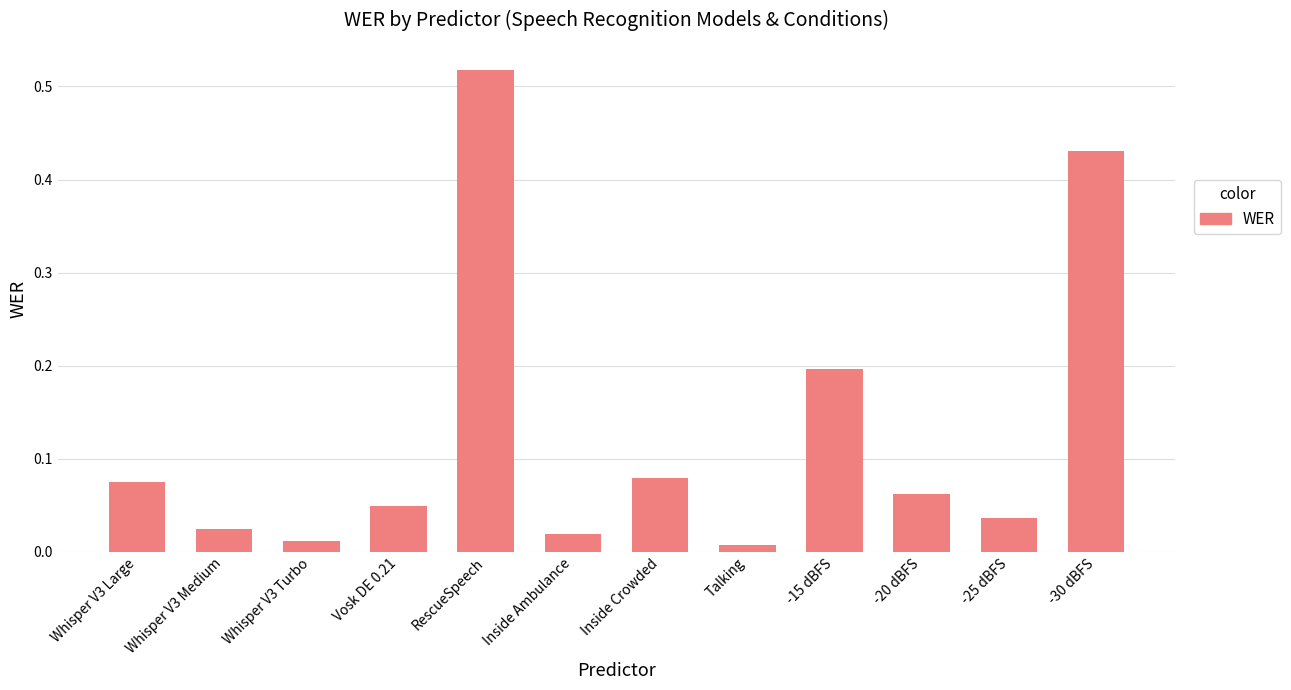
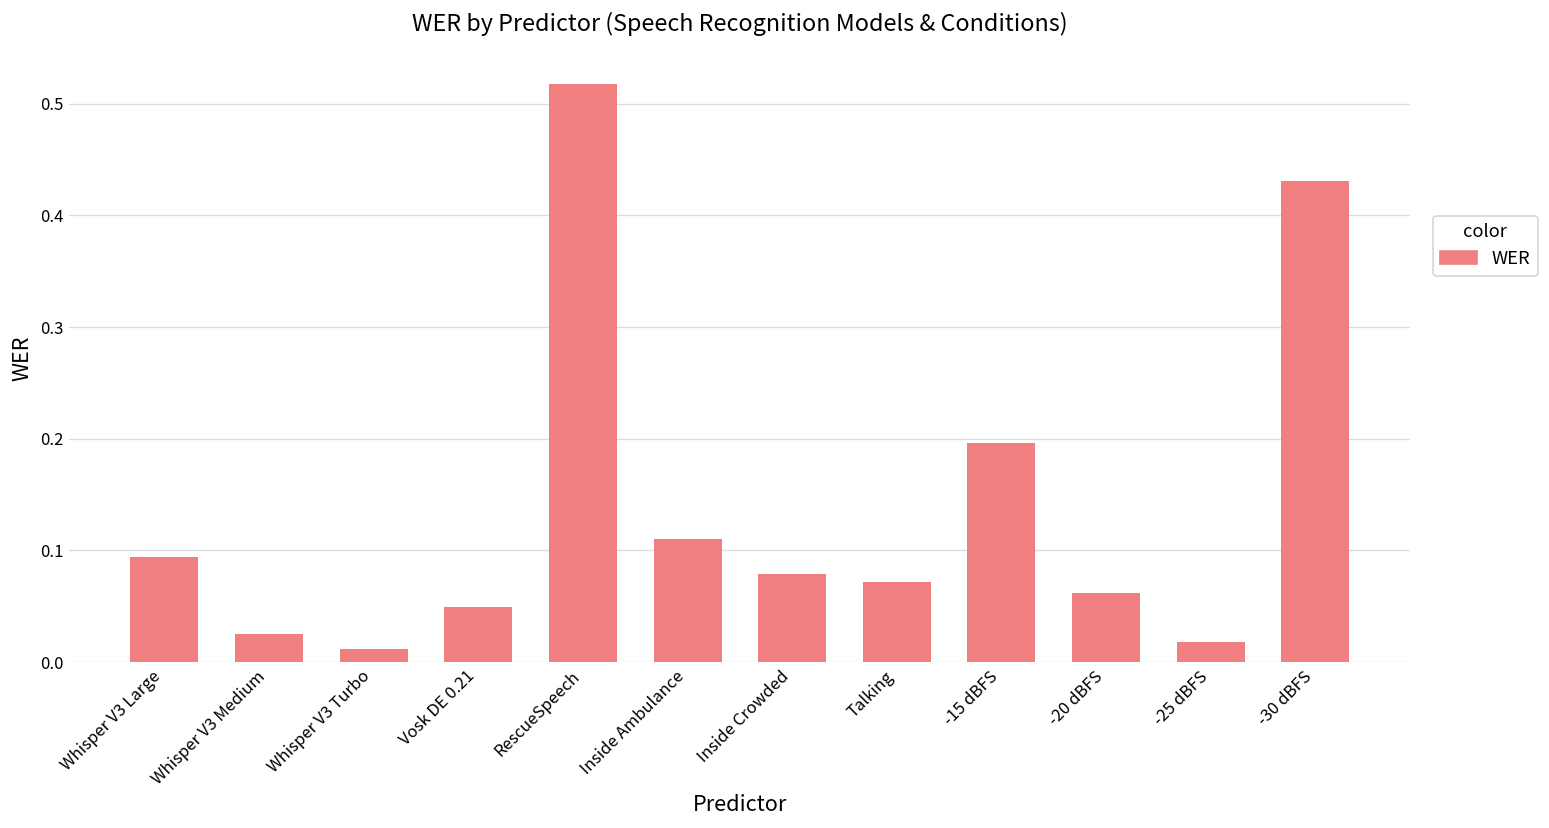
  {
-   "Whisper V3 Large": 0.08,
+   "Whisper V3 Large": 0.09,
    "Whisper V3 Medium": 0.03,
    "Whisper V3 Turbo": 0.01,
    "Vosk DE 0.21": 0.05,
    "RescueSpeech": 0.52,
-   "Inside Ambulance": 0.02,
+   "Inside Ambulance": 0.11,
    "Inside Crowded": 0.08,
-   "Talking": 0.01,
+   "Talking": 0.07,
    "-15 dBFS": 0.20,
    "-20 dBFS": 0.06,
-   "-25 dBFS": 0.04,
+   "-25 dBFS": 0.02,
    "-30 dBFS": 0.43
  }
